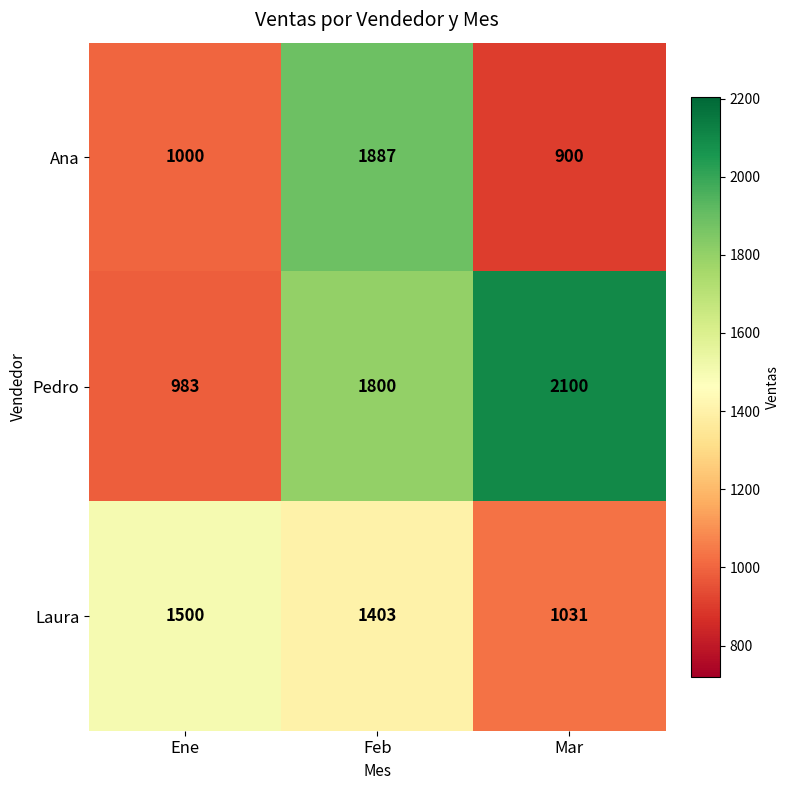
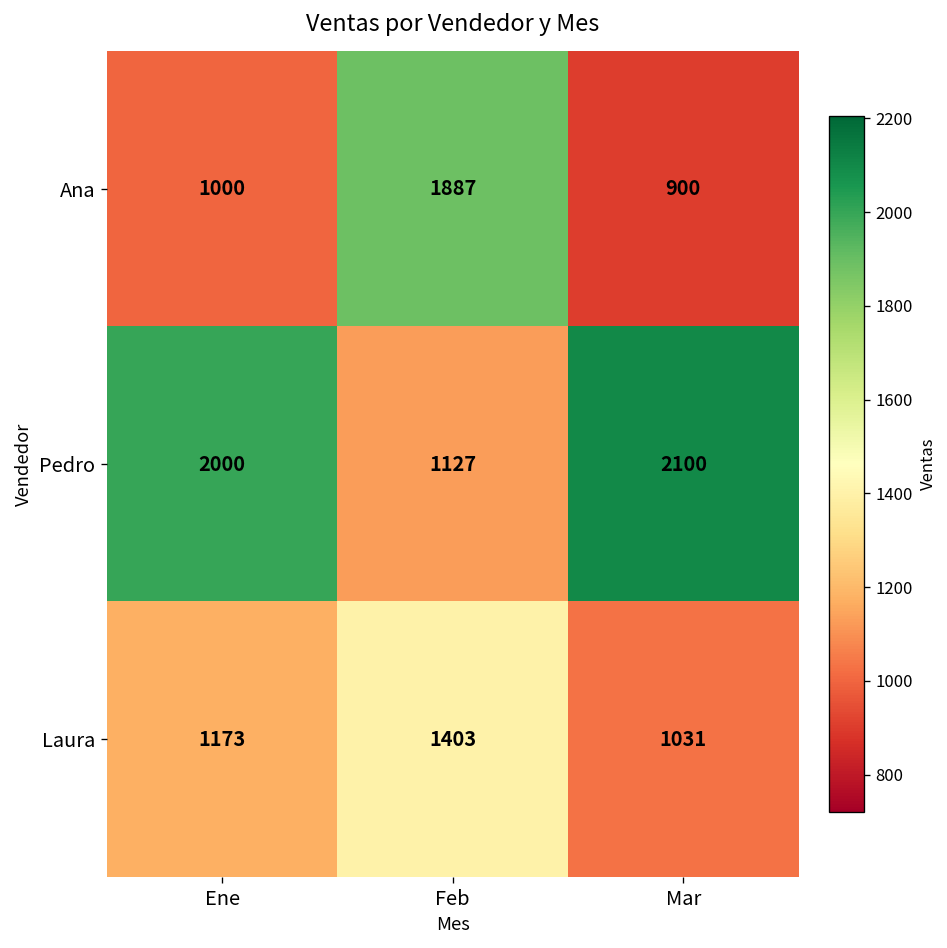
  {
    "Ana": {
      "Ene": 1000,
      "Feb": 1887,
      "Mar": 900
    },
    "Pedro": {
-     "Ene": 983,
-     "Feb": 1800,
+     "Ene": 2000,
+     "Feb": 1127,
      "Mar": 2100
    },
    "Laura": {
-     "Ene": 1500,
+     "Ene": 1173,
      "Feb": 1403,
      "Mar": 1031
    }
  }
